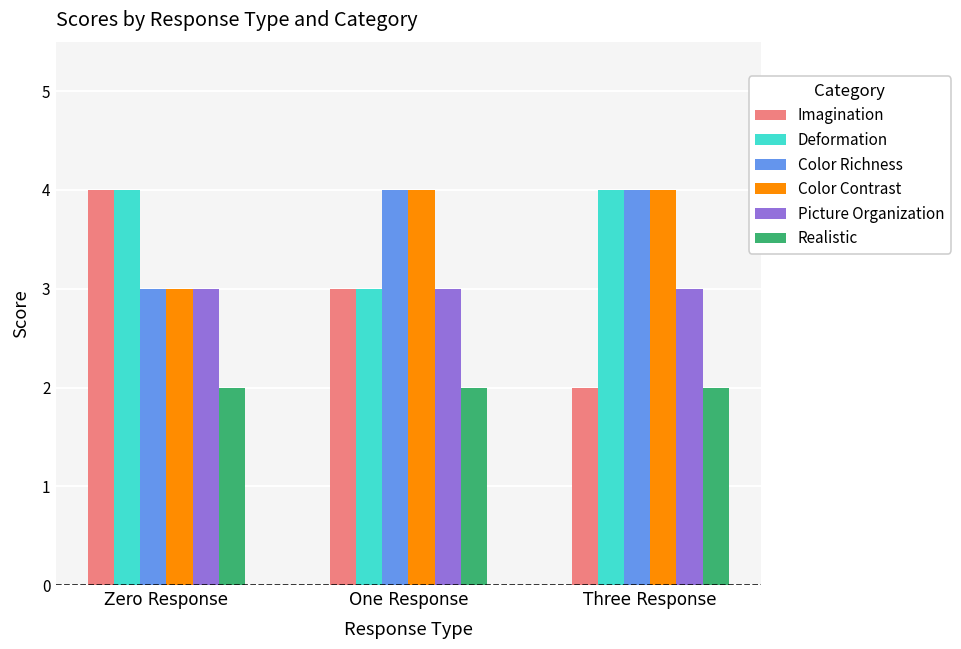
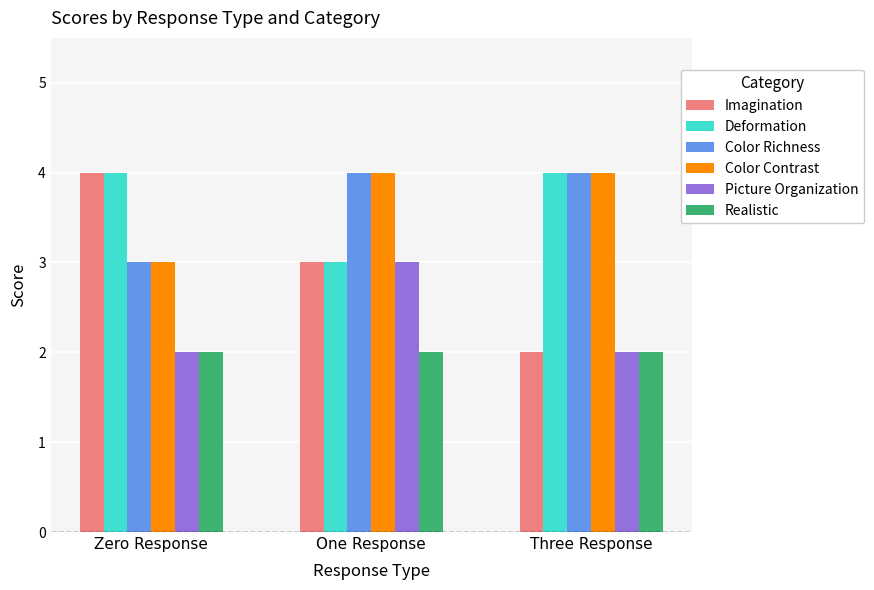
  {
    "Imagination": {
      "Zero Response": 4,
      "One Response": 3,
      "Three Response": 2
    },
    "Deformation": {
      "Zero Response": 4,
      "One Response": 3,
      "Three Response": 4
    },
    "Color Richness": {
      "Zero Response": 3,
      "One Response": 4,
      "Three Response": 4
    },
    "Color Contrast": {
      "Zero Response": 3,
      "One Response": 4,
      "Three Response": 4
    },
    "Picture Organization": {
-     "Zero Response": 3,
+     "Zero Response": 2,
      "One Response": 3,
-     "Three Response": 3
+     "Three Response": 2
    },
    "Realistic": {
      "Zero Response": 2,
      "One Response": 2,
      "Three Response": 2
    }
  }
